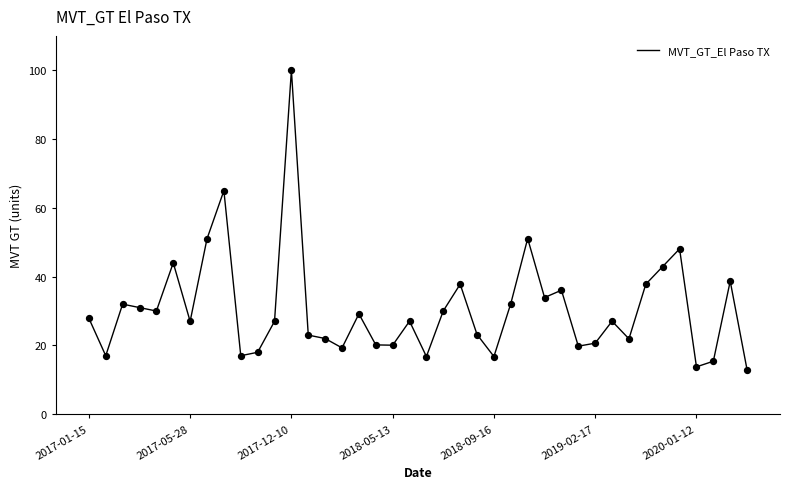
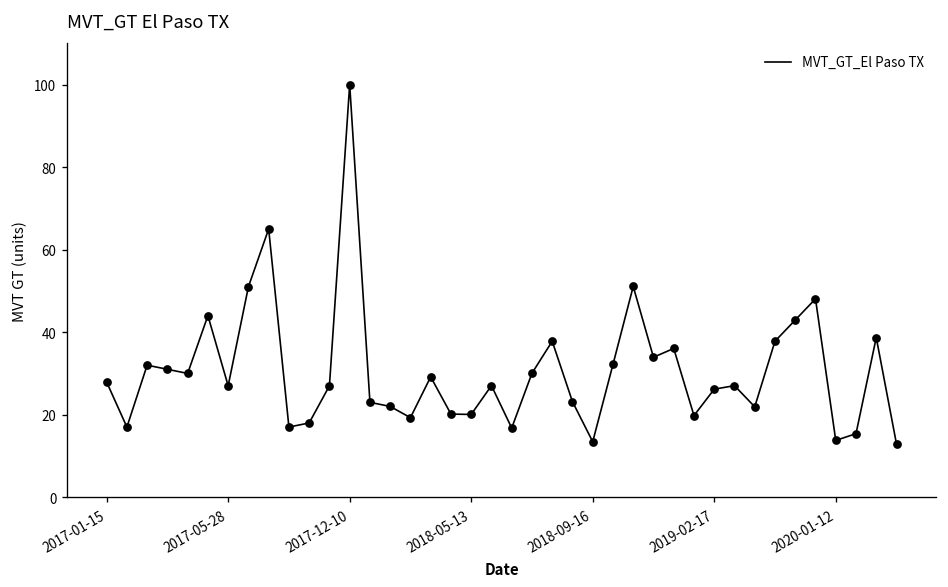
  {
    "2017-01-15": 28,
    "2017-05-28": 27,
    "2017-12-10": 100,
    "2018-05-13": 20,
-   "2018-09-16": 17,
-   "2019-02-17": 21,
+   "2018-09-16": 13,
+   "2019-02-17": 26,
    "2020-01-12": 14
  }
